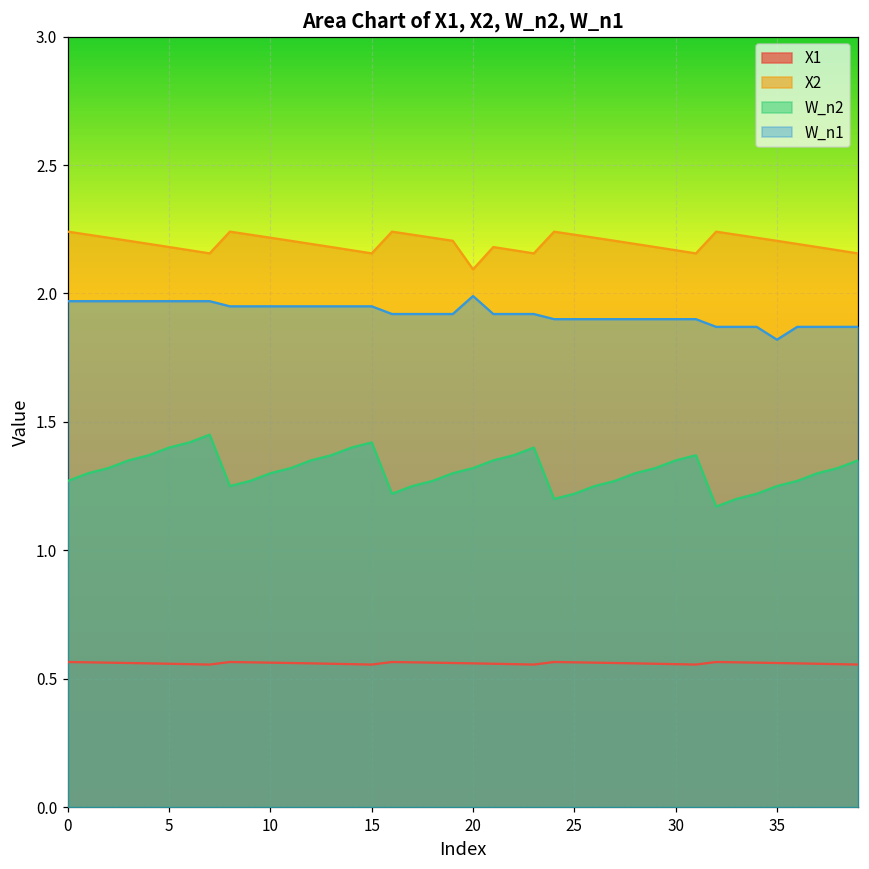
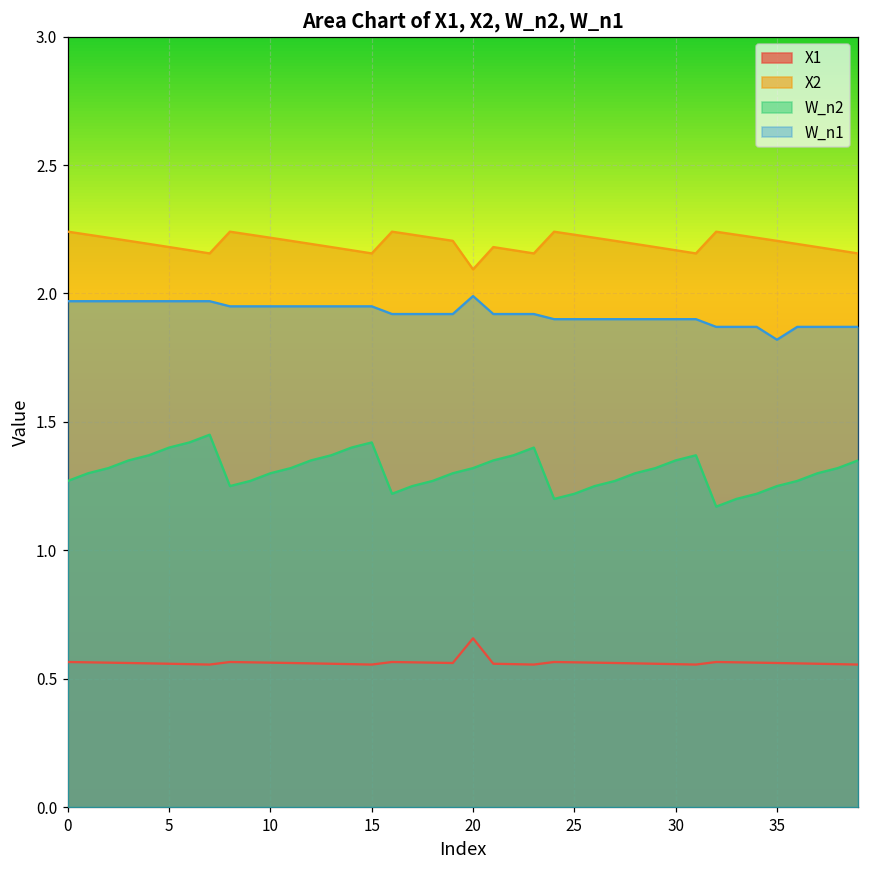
  {
    "X1": {
      "0": 0.56,
      "5": 0.56,
      "10": 0.56,
      "15": 0.56,
-     "20": 0.56,
+     "20": 0.66,
      "25": 0.56,
      "30": 0.56,
      "35": 0.56
    },
    "X2": {
      "0": 2.24,
      "5": 2.18,
      "10": 2.22,
      "15": 2.16,
      "20": 2.09,
      "25": 2.23,
      "30": 2.17,
      "35": 2.20
    },
    "W_n2": {
      "0": 1.27,
      "5": 1.40,
      "10": 1.30,
      "15": 1.42,
      "20": 1.32,
      "25": 1.22,
      "30": 1.35,
      "35": 1.25
    },
    "W_n1": {
      "0": 1.97,
      "5": 1.97,
      "10": 1.95,
      "15": 1.95,
      "20": 1.99,
      "25": 1.90,
      "30": 1.90,
      "35": 1.82
    }
  }
